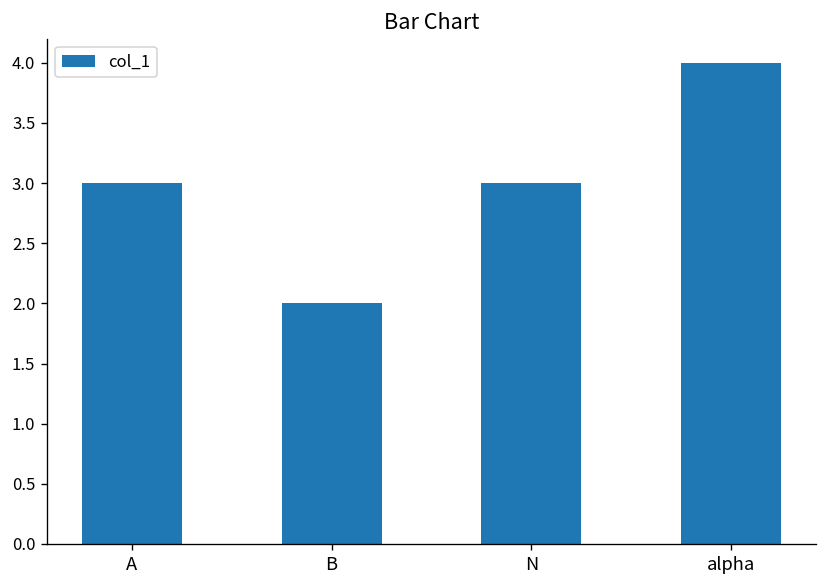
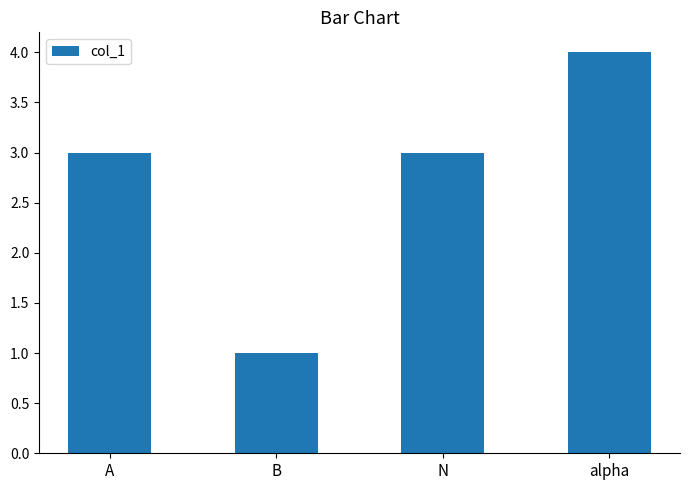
  {
    "A": 3,
-   "B": 2,
+   "B": 1,
    "N": 3,
    "alpha": 4
  }
